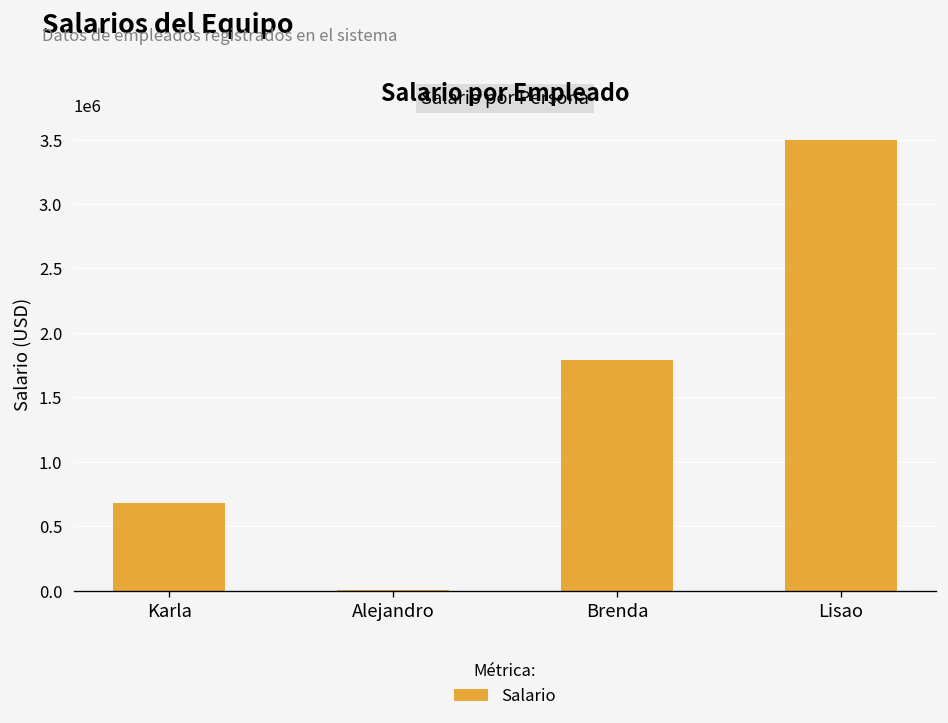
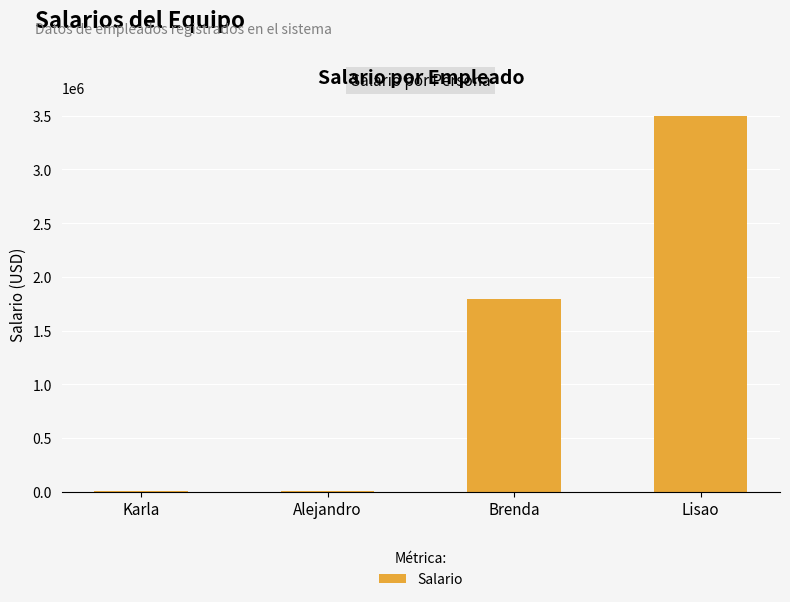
  {
-   "Karla": 680000,
+   "Karla": 0,
    "Brenda": 1790000,
    "Lisao": 3500000
  }
